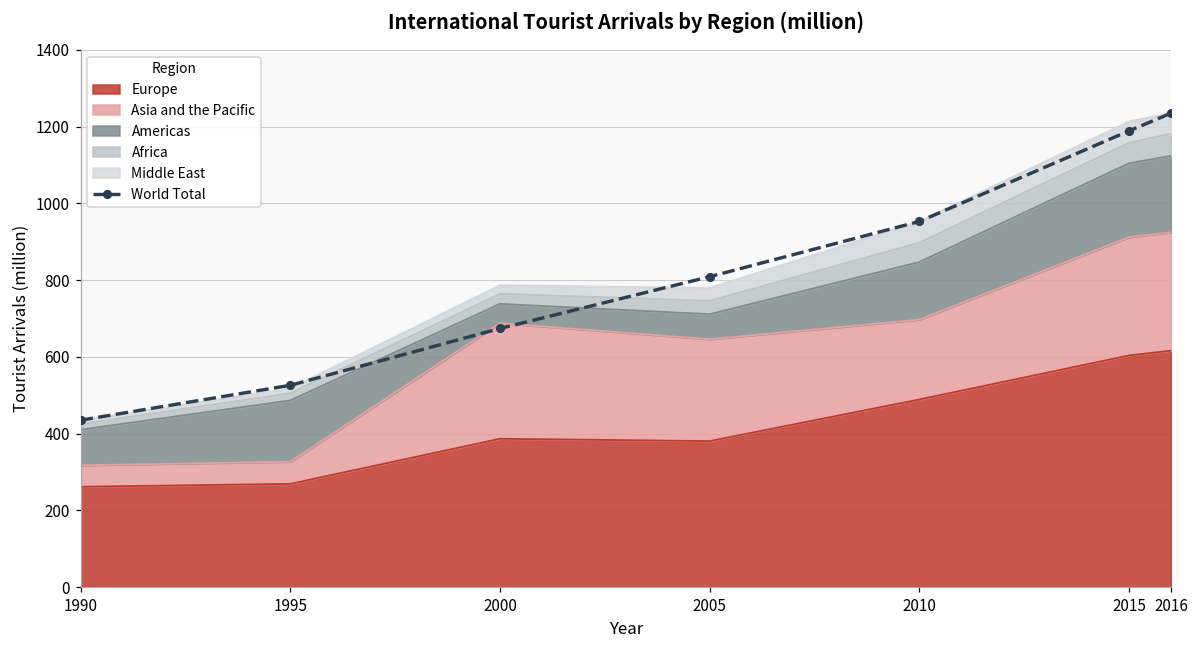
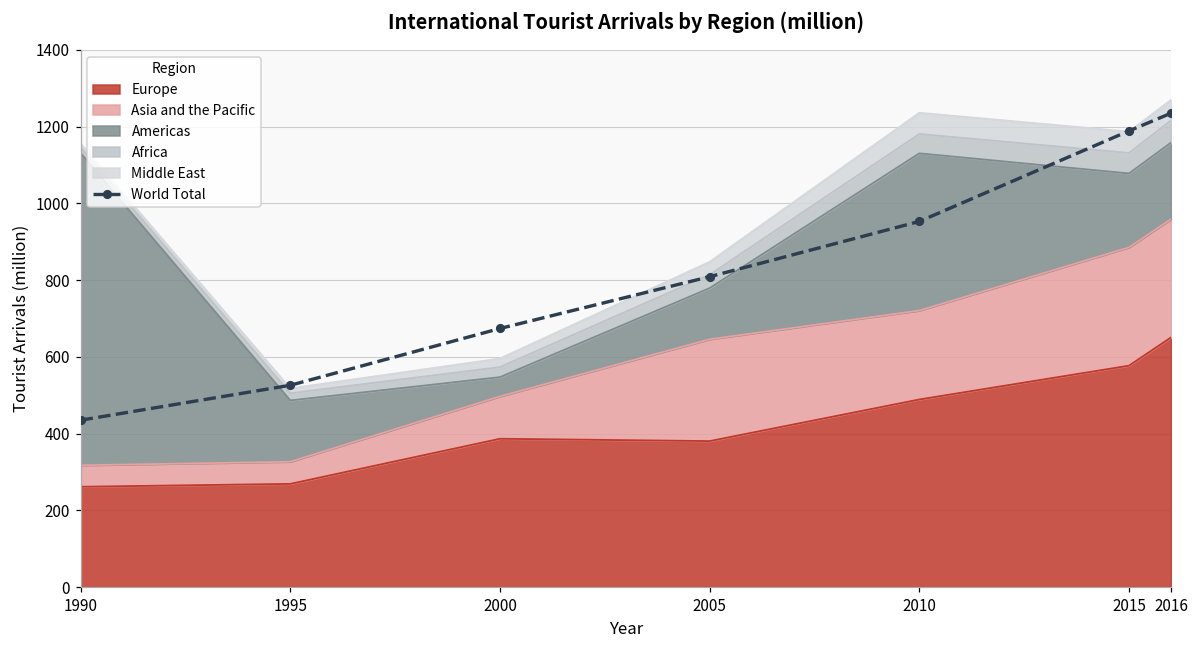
  {
    "Europe": {
      "1990": 260,
      "1995": 270,
      "2000": 390,
      "2005": 380,
      "2010": 490,
-     "2015": 600,
-     "2016": 620
+     "2015": 580,
+     "2016": 650
    },
    "Asia and the Pacific": {
      "1990": 60,
      "1995": 60,
-     "2000": 300,
+     "2000": 110,
      "2005": 270,
-     "2010": 210,
+     "2010": 230,
      "2015": 310,
      "2016": 310
    },
    "Americas": {
-     "1990": 90,
+     "1990": 810,
      "1995": 160,
      "2000": 50,
-     "2005": 70,
-     "2010": 150,
+     "2005": 130,
+     "2010": 410,
      "2015": 190,
      "2016": 200
    },
    "World Total": {
      "1995": 530,
      "2000": 670
    }
  }
